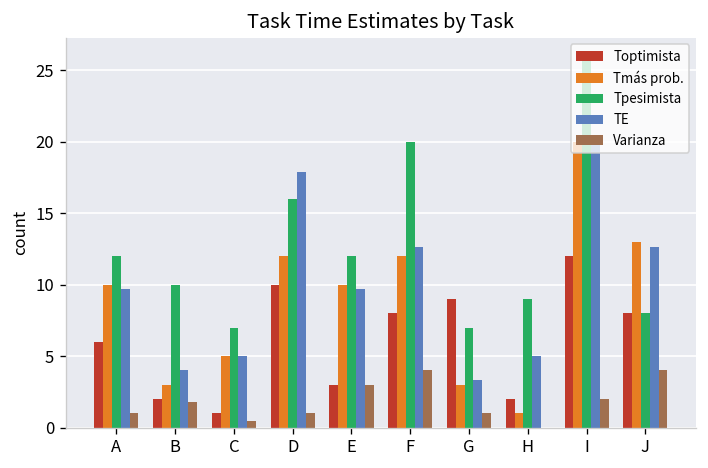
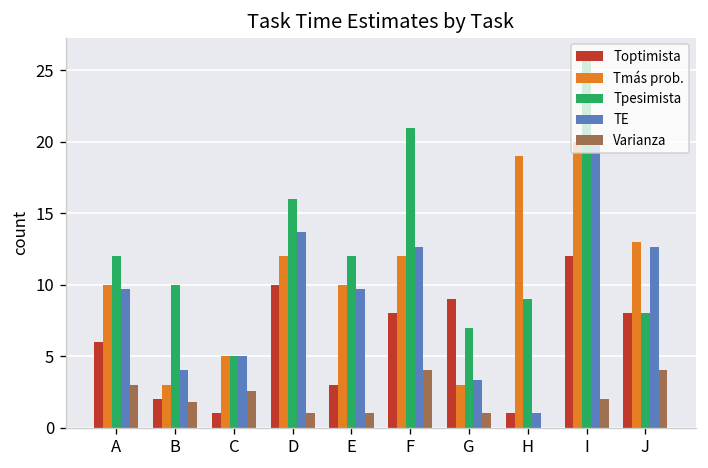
  {
    "Toptimista": {
      "A": 6,
      "B": 2,
      "C": 1,
      "D": 10,
      "E": 3,
      "F": 8,
      "G": 9,
-     "H": 2,
+     "H": 1,
      "I": 12,
      "J": 8
    },
    "Tmás prob.": {
      "A": 10,
      "B": 3,
      "C": 5,
      "D": 12,
      "E": 10,
      "F": 12,
      "G": 3,
-     "H": 1,
+     "H": 19,
      "J": 13
    },
    "Tpesimista": {
      "A": 12,
      "B": 10,
-     "C": 7,
+     "C": 5,
      "D": 16,
      "E": 12,
-     "F": 20,
+     "F": 21,
      "G": 7,
      "H": 9,
      "J": 8
    },
    "TE": {
      "A": 9.7,
      "B": 4.0,
      "C": 5.0,
-     "D": 17.9,
+     "D": 13.7,
      "E": 9.7,
      "F": 12.7,
      "G": 3.3,
-     "H": 5,
+     "H": 1,
      "J": 12.7
    },
    "Varianza": {
-     "A": 1,
+     "A": 3,
      "B": 1.8,
-     "C": 0.4,
+     "C": 2.5,
      "D": 1.0,
-     "E": 3,
+     "E": 1,
      "F": 4.0,
      "G": 1.0,
      "H": 0.0,
      "I": 2.0,
      "J": 4.0
    }
  }
